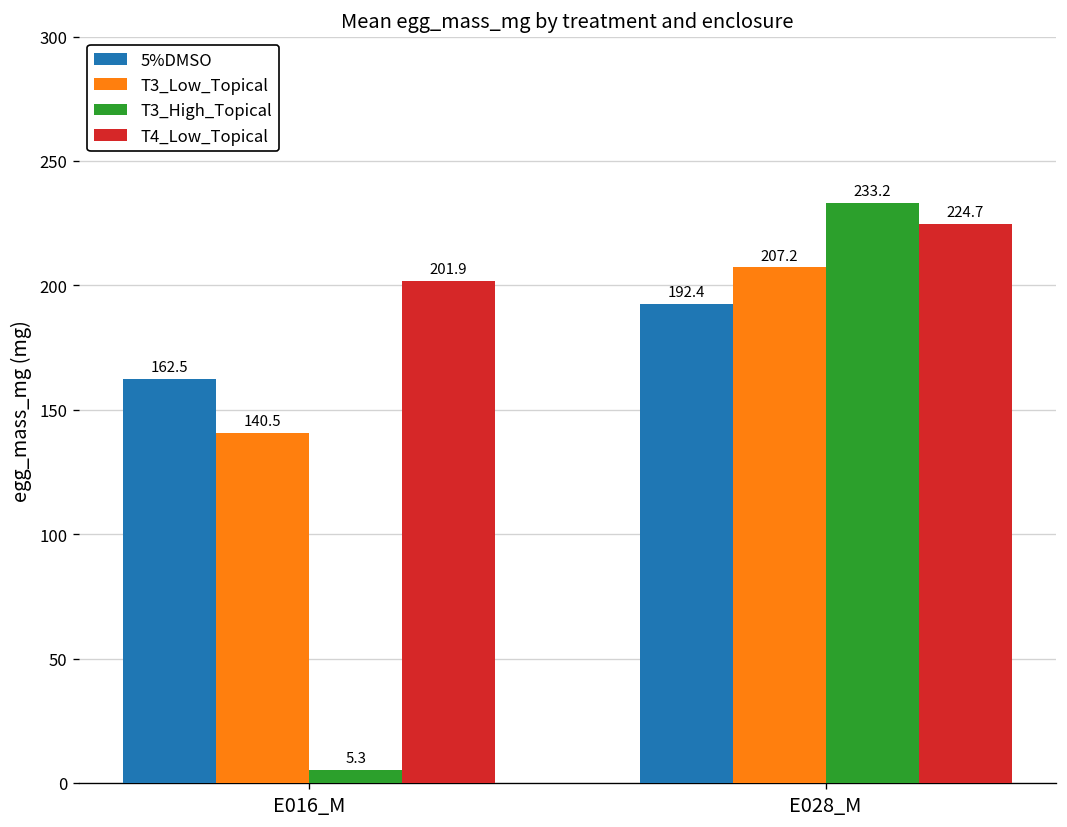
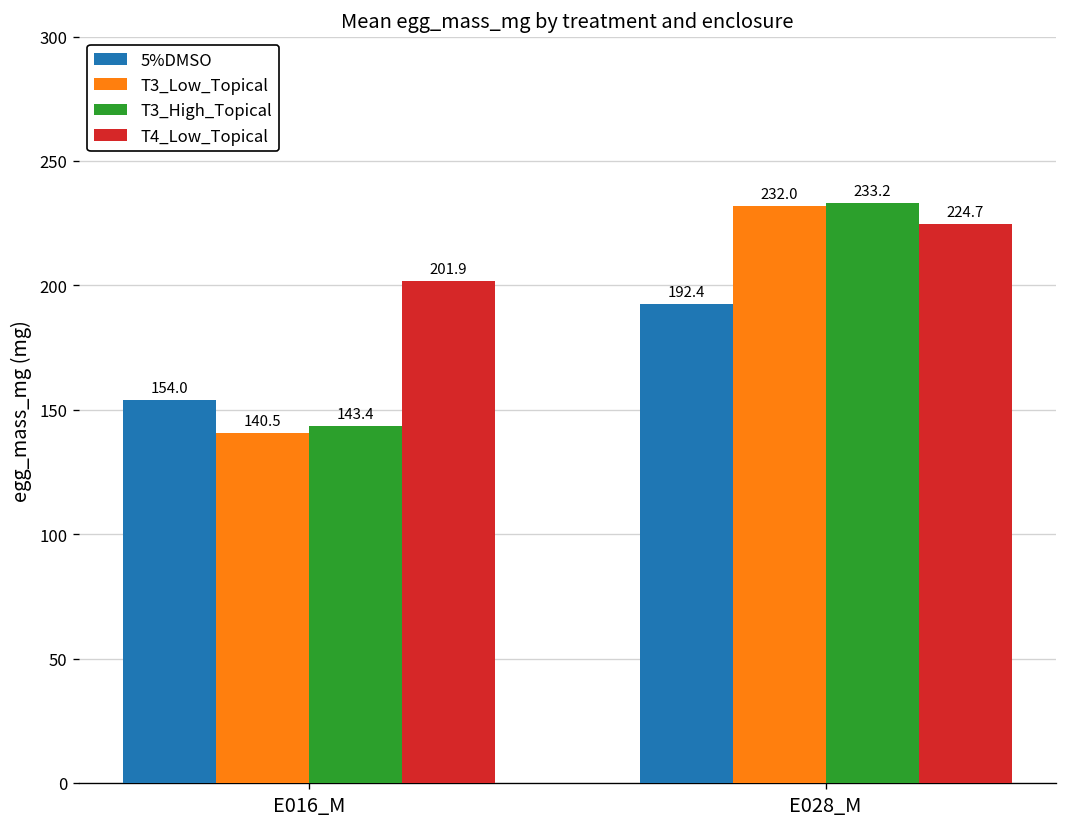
  {
    "5%DMSO": {
-     "E016_M": 162.5,
+     "E016_M": 154.0,
      "E028_M": 192.4
    },
    "T3_Low_Topical": {
      "E016_M": 140.5,
-     "E028_M": 207.2
+     "E028_M": 232.0
    },
    "T3_High_Topical": {
-     "E016_M": 5.3,
+     "E016_M": 143.4,
      "E028_M": 233.2
    },
    "T4_Low_Topical": {
      "E016_M": 201.9,
      "E028_M": 224.7
    }
  }
